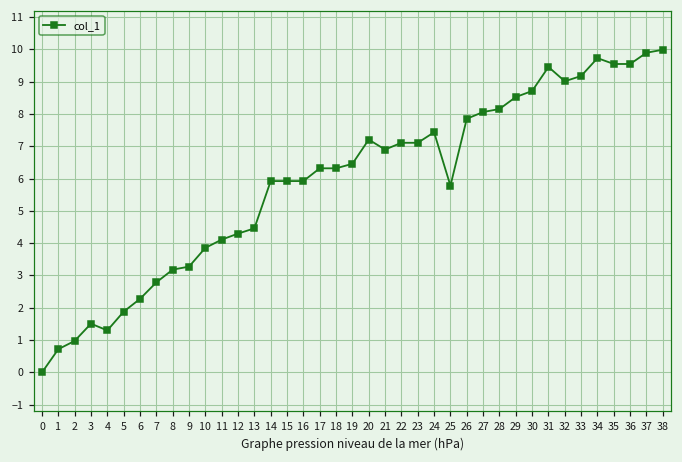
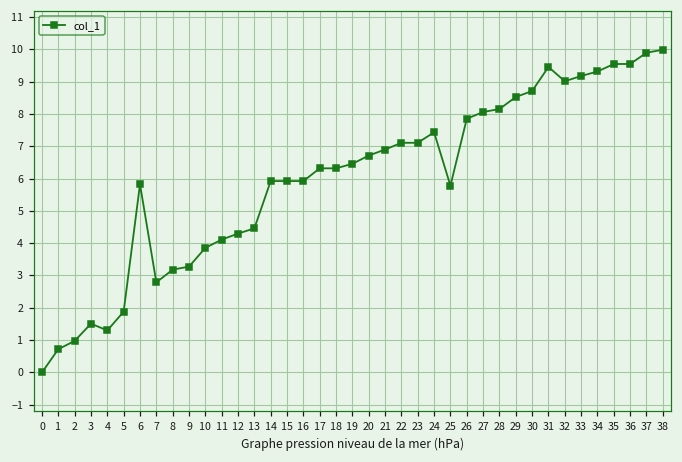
  {
    "0": 0.0,
    "1": 0.7,
    "2": 1.0,
    "3": 1.5,
    "4": 1.3,
    "5": 1.9,
-   "6": 2.3,
+   "6": 5.8,
    "7": 2.8,
    "8": 3.2,
    "9": 3.3,
    "10": 3.9,
    "11": 4.1,
    "12": 4.3,
    "13": 4.5,
    "14": 5.9,
    "15": 5.9,
    "16": 5.9,
    "17": 6.3,
    "18": 6.3,
    "19": 6.5,
-   "20": 7.2,
+   "20": 6.7,
    "21": 6.9,
    "22": 7.1,
    "23": 7.1,
    "24": 7.4,
    "25": 5.8,
    "26": 7.8,
    "27": 8.1,
    "28": 8.2,
    "29": 8.5,
    "30": 8.7,
    "31": 9.5,
    "32": 9.0,
    "33": 9.2,
-   "34": 9.7,
+   "34": 9.3,
    "35": 9.5,
    "36": 9.5,
    "37": 9.9,
    "38": 10.0
  }
